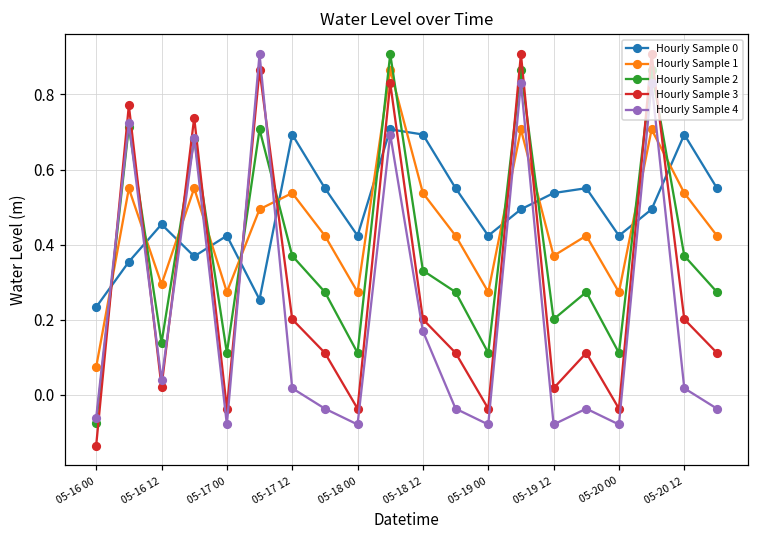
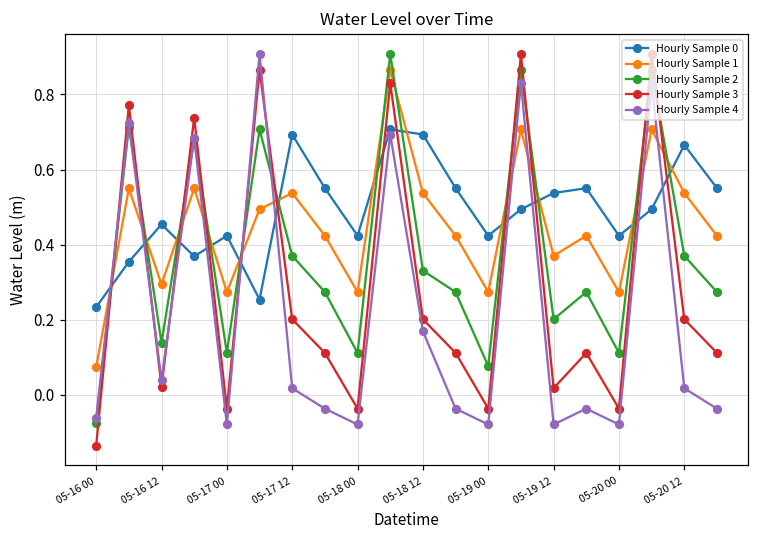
  {
    "Hourly Sample 0": {
      "05-16 00": 0.23,
      "05-16 12": 0.45,
      "05-17 00": 0.42,
      "05-17 12": 0.69,
      "05-18 00": 0.42,
      "05-18 12": 0.69,
      "05-19 00": 0.42,
      "05-19 12": 0.54,
      "05-20 00": 0.42,
-     "05-20 12": 0.69
+     "05-20 12": 0.67
    },
    "Hourly Sample 1": {
      "05-16 00": 0.07,
      "05-16 12": 0.29,
      "05-17 00": 0.27,
      "05-17 12": 0.54,
      "05-18 00": 0.27,
      "05-18 12": 0.54,
      "05-19 00": 0.27,
      "05-19 12": 0.37,
      "05-20 00": 0.27,
      "05-20 12": 0.54
    },
    "Hourly Sample 2": {
      "05-16 00": -0.07,
      "05-16 12": 0.14,
      "05-17 00": 0.11,
      "05-17 12": 0.37,
      "05-18 00": 0.11,
      "05-18 12": 0.33,
-     "05-19 00": 0.11,
+     "05-19 00": 0.08,
      "05-19 12": 0.20,
      "05-20 00": 0.11,
      "05-20 12": 0.37
    },
    "Hourly Sample 3": {
      "05-16 00": -0.13,
      "05-16 12": 0.02,
      "05-17 00": -0.04,
      "05-17 12": 0.20,
      "05-18 00": -0.04,
      "05-18 12": 0.20,
      "05-19 00": -0.04,
      "05-19 12": 0.02,
      "05-20 00": -0.04,
      "05-20 12": 0.20
    },
    "Hourly Sample 4": {
      "05-16 00": -0.06,
      "05-16 12": 0.04,
      "05-17 00": -0.08,
      "05-17 12": 0.02,
      "05-18 00": -0.08,
      "05-18 12": 0.17,
      "05-19 00": -0.08,
      "05-19 12": -0.08,
      "05-20 00": -0.08,
      "05-20 12": 0.02
    }
  }
